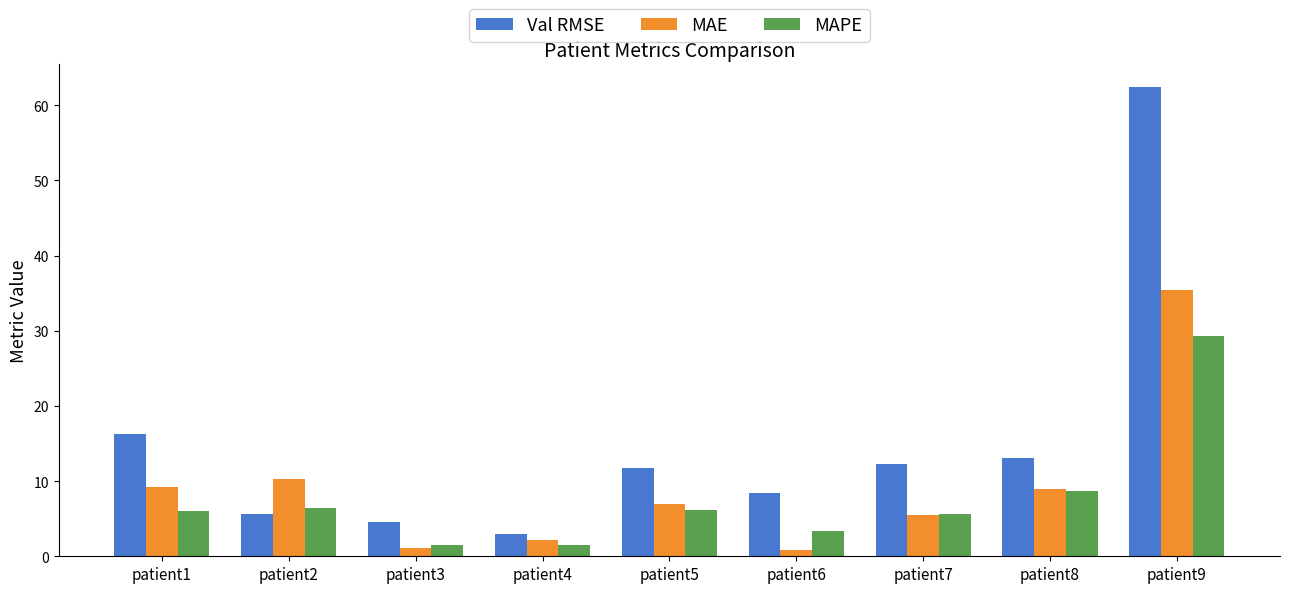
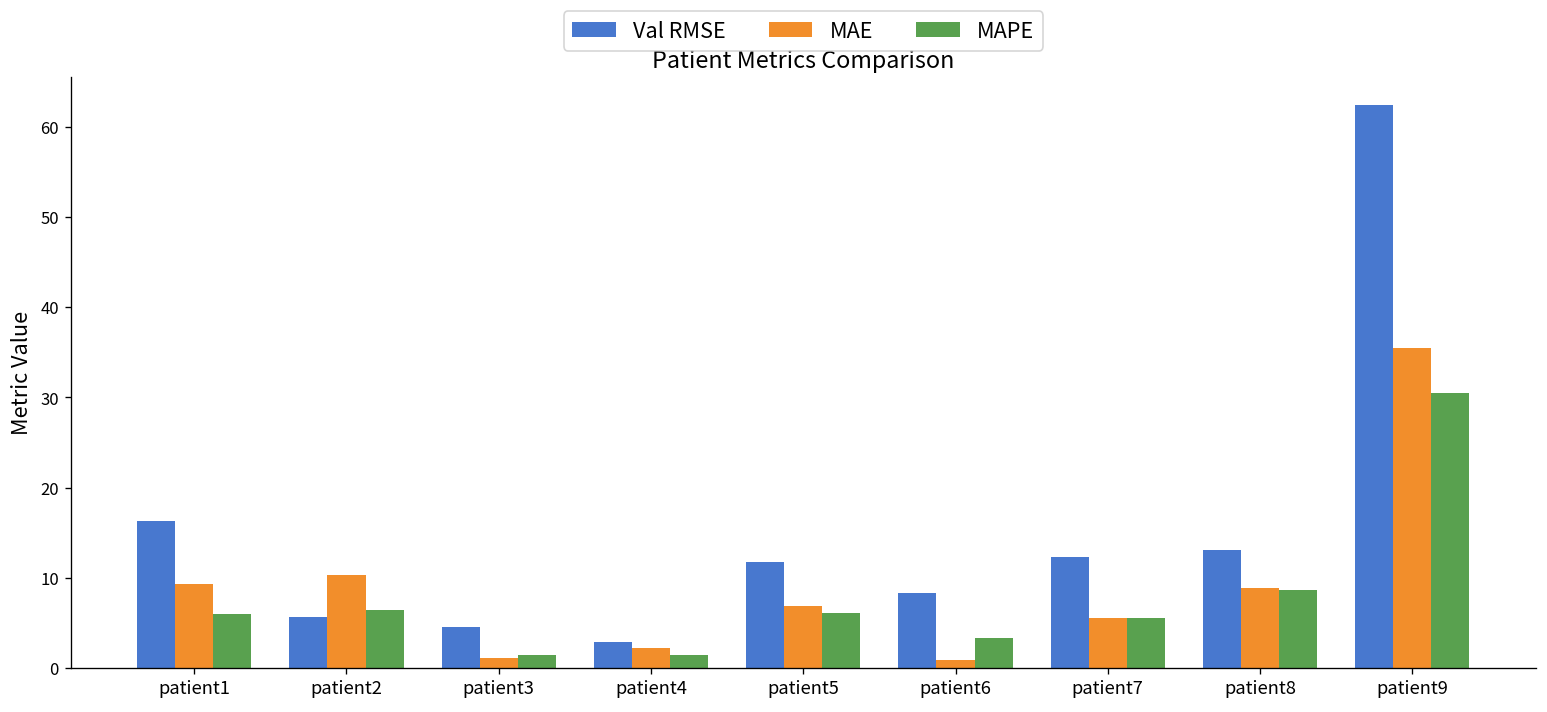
  {
    "Val RMSE": {
      "patient1": 16,
      "patient2": 6,
      "patient3": 5,
      "patient4": 3,
      "patient5": 12,
      "patient6": 8,
      "patient7": 12,
      "patient8": 13,
      "patient9": 62
    },
    "MAE": {
      "patient1": 9,
      "patient2": 10,
      "patient3": 1,
      "patient4": 2,
      "patient5": 7,
      "patient6": 1,
      "patient7": 5,
      "patient8": 9,
      "patient9": 35
    },
    "MAPE": {
      "patient1": 6,
      "patient2": 6,
      "patient3": 1,
      "patient4": 1,
      "patient5": 6,
      "patient6": 3,
      "patient7": 6,
      "patient8": 9,
-     "patient9": 29
+     "patient9": 30
    }
  }
